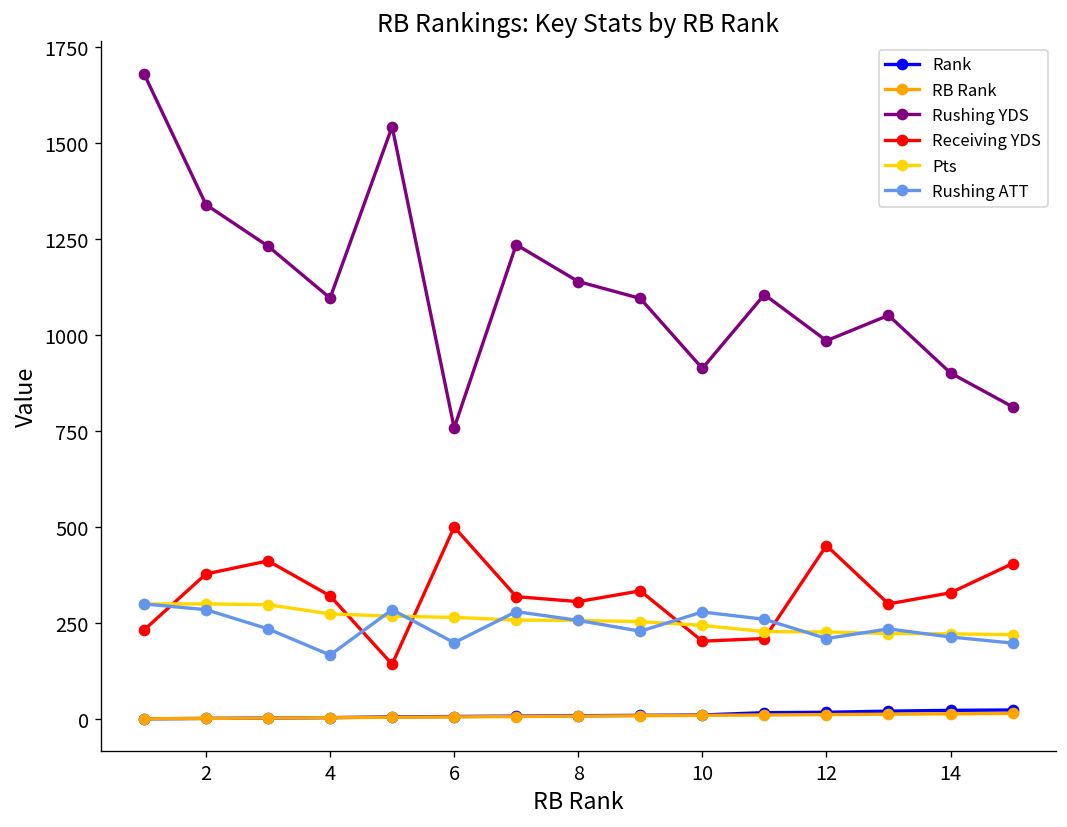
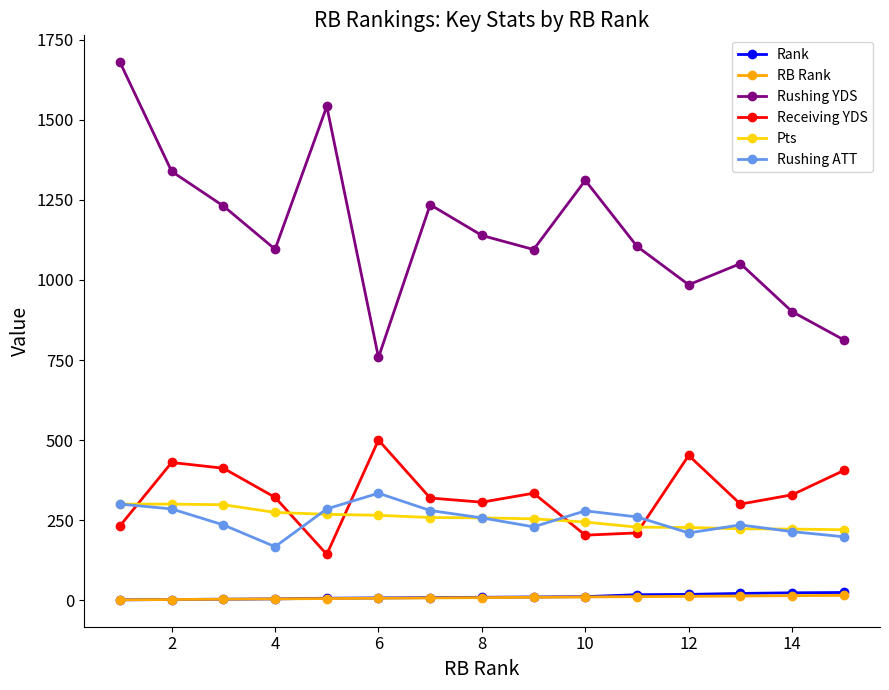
  {
    "Rank": {
      "14": 20
    },
    "Rushing YDS": {
      "2": 1340,
      "4": 1100,
      "6": 760,
      "8": 1140,
-     "10": 910,
+     "10": 1310,
      "12": 990,
      "14": 900
    },
    "Receiving YDS": {
-     "2": 380,
+     "2": 430,
      "4": 320,
      "6": 500,
      "8": 310,
      "10": 200,
      "12": 450,
      "14": 330
    },
    "Rushing ATT": {
      "2": 290,
      "4": 170,
-     "6": 200,
+     "6": 330,
      "10": 280,
      "12": 210
    }
  }
